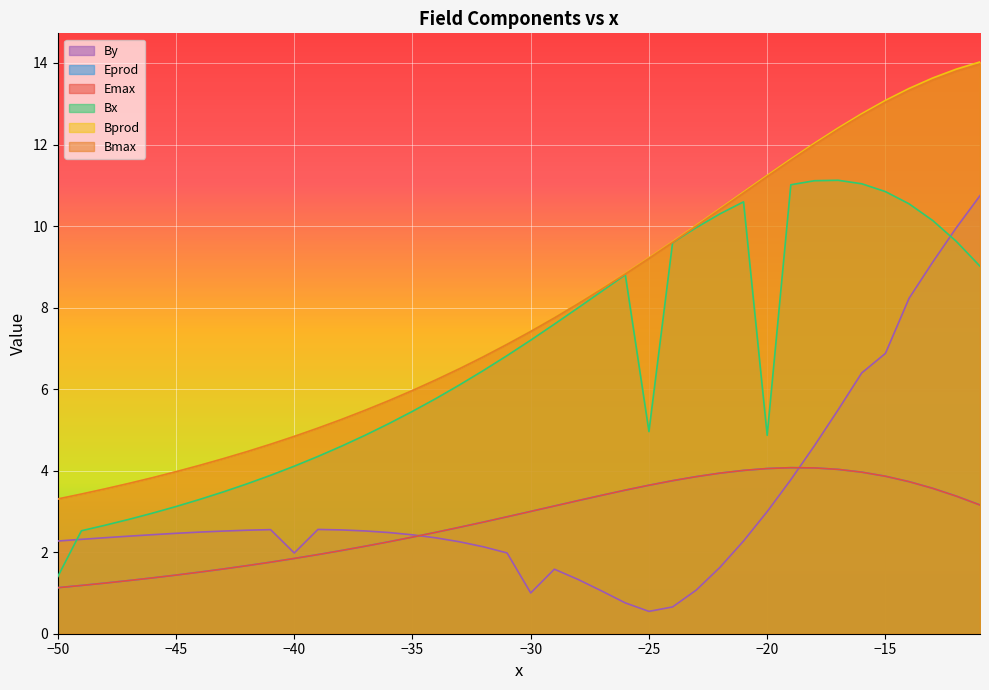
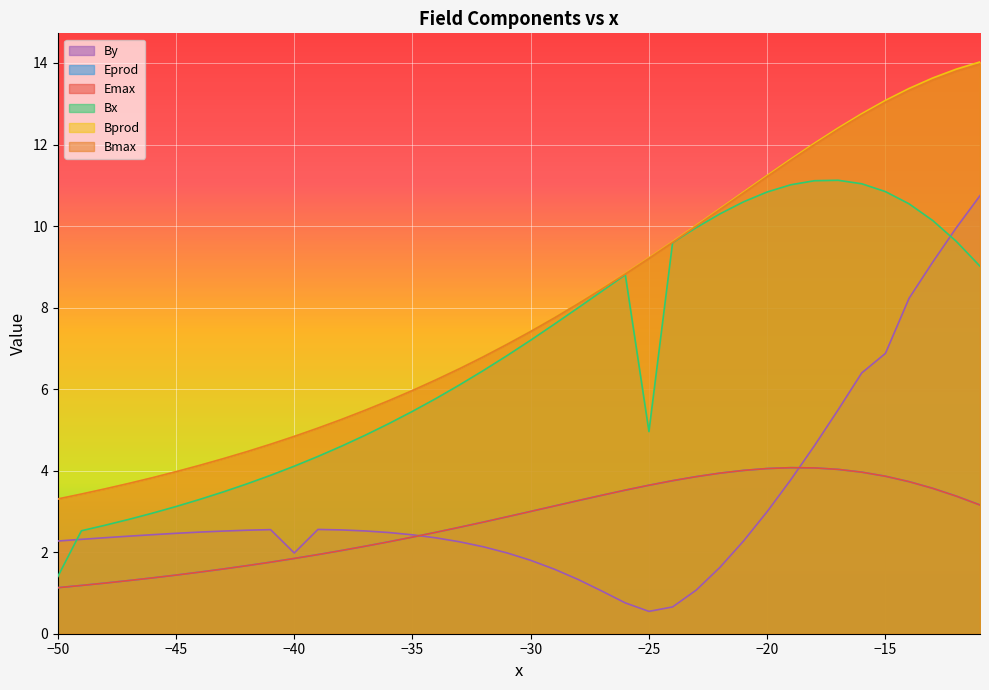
  {
    "By": {
      "−50": 2.3,
      "−45": 2.5,
      "−40": 2.0,
-     "−30": 1.0,
+     "−30": 1.8,
      "−25": 0.5,
      "−20": 3.0,
      "−15": 6.9
    },
    "Bx": {
      "−50": 1.4,
      "−45": 3.1,
      "−40": 4.1,
      "−35": 5.5,
      "−30": 7.2,
      "−25": 5.0,
-     "−20": 4.9,
+     "−20": 10.8,
      "−15": 10.8
    }
  }
